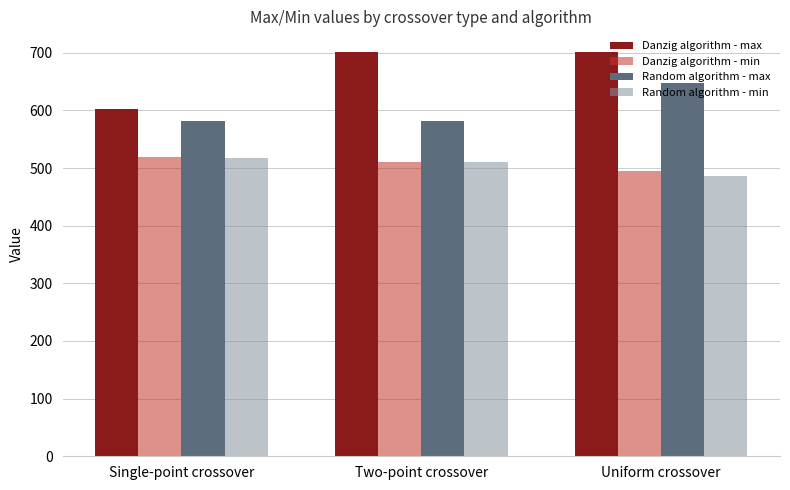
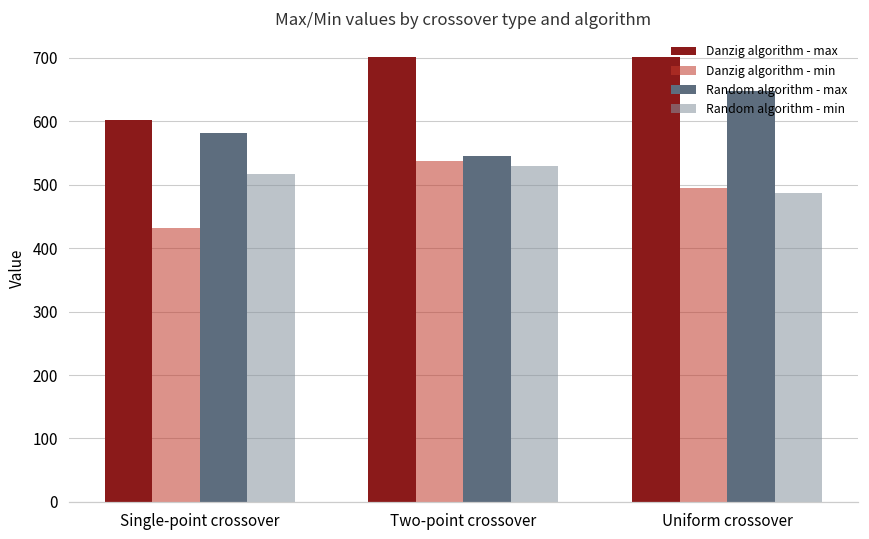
  {
    "Danzig algorithm - max": {
      "Single-point crossover": 600,
      "Two-point crossover": 700,
      "Uniform crossover": 700
    },
    "Danzig algorithm - min": {
-     "Single-point crossover": 520,
-     "Two-point crossover": 510,
+     "Single-point crossover": 430,
+     "Two-point crossover": 540,
      "Uniform crossover": 500
    },
    "Random algorithm - max": {
      "Single-point crossover": 580,
-     "Two-point crossover": 580,
+     "Two-point crossover": 550,
      "Uniform crossover": 650
    },
    "Random algorithm - min": {
      "Single-point crossover": 520,
-     "Two-point crossover": 510,
+     "Two-point crossover": 530,
      "Uniform crossover": 490
    }
  }
